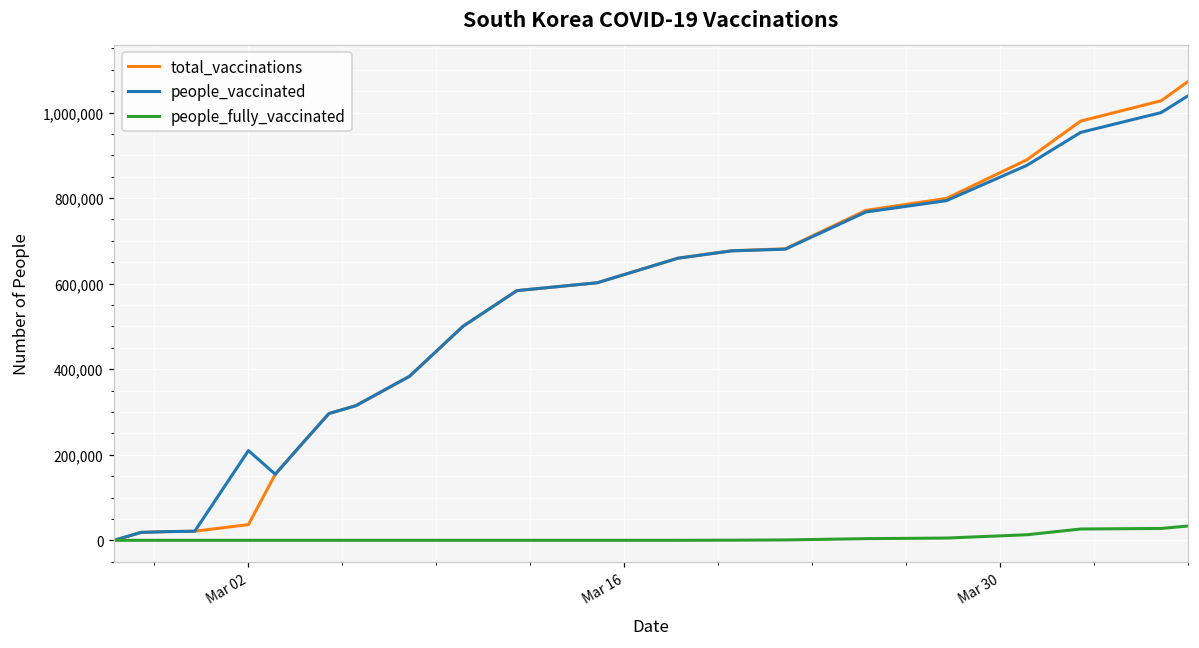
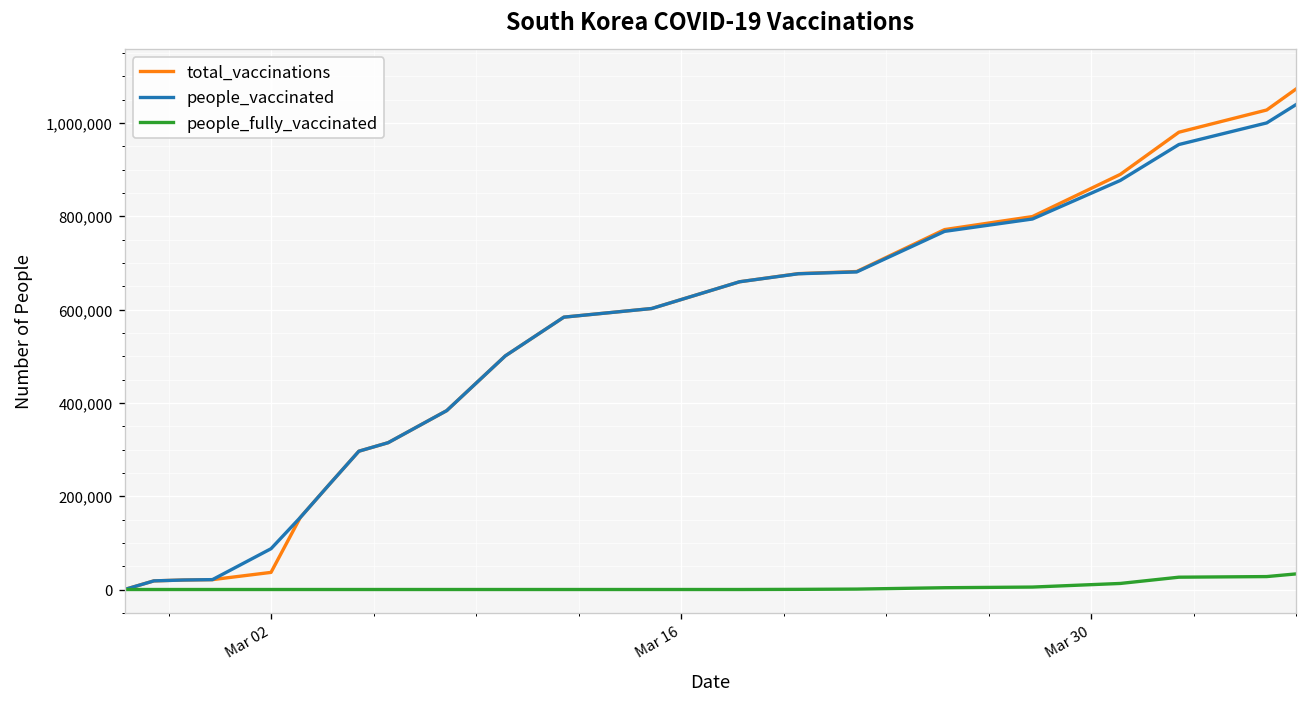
  {
    "total_vaccinations": {
      "Mar 02": "40,000"
    },
    "people_vaccinated": {
-     "Mar 02": "210,000"
+     "Mar 02": "90,000"
    },
    "people_fully_vaccinated": {
      "Mar 02": "0"
    }
  }
